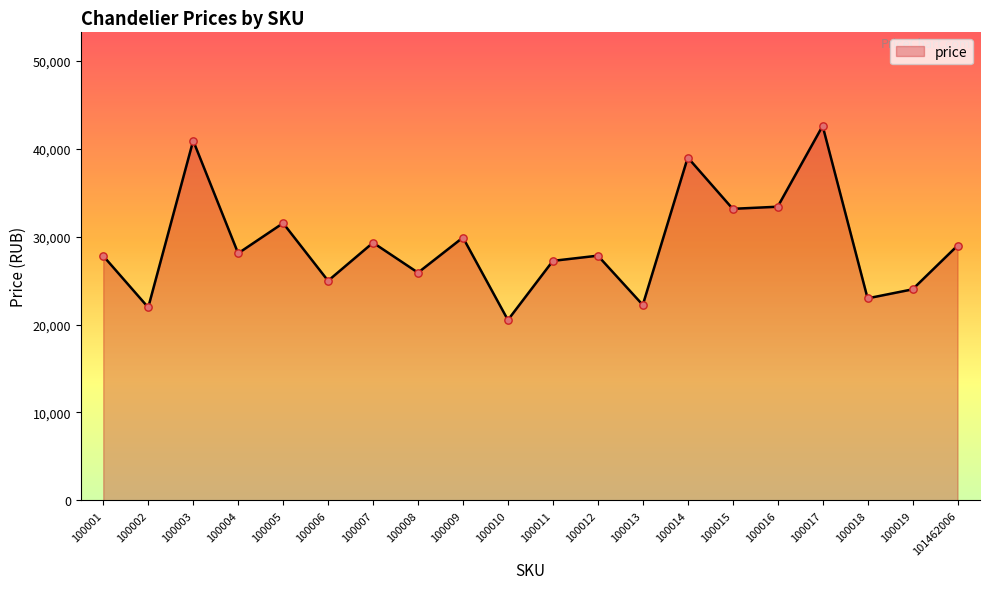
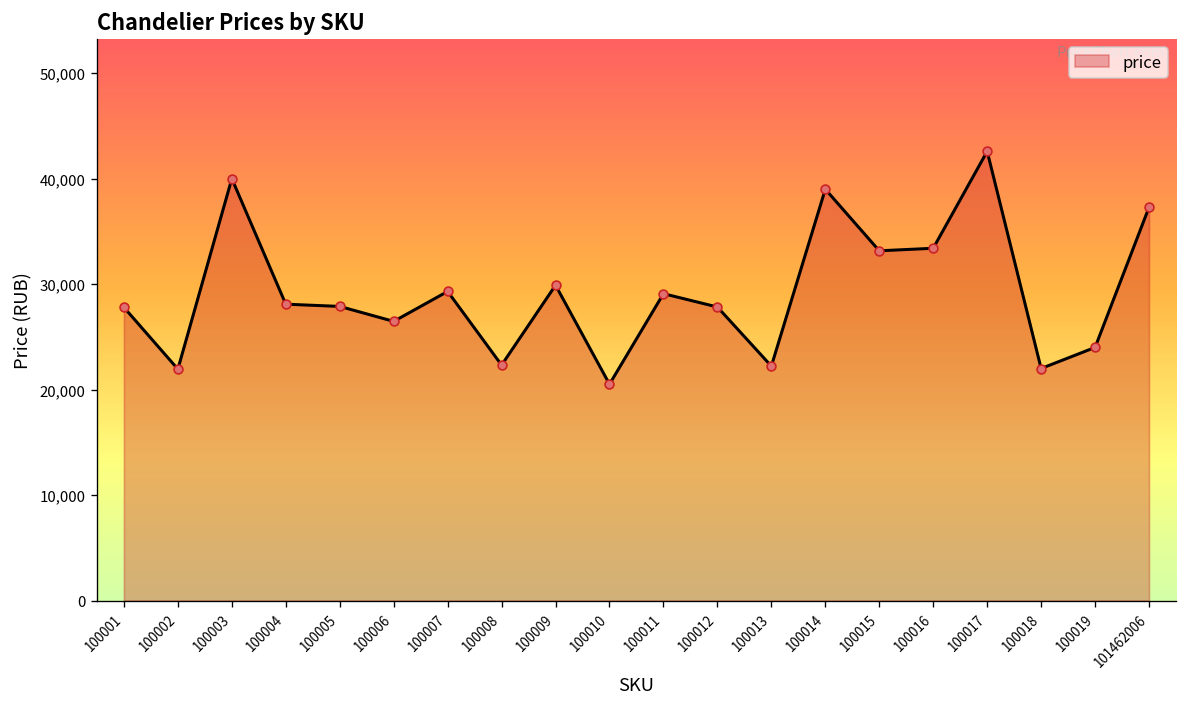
  {
    "100001": "28,000",
    "100002": "22,000",
-   "100003": "41,000",
+   "100003": "40,000",
    "100004": "28,000",
-   "100005": "32,000",
-   "100006": "25,000",
+   "100005": "28,000",
+   "100006": "26,000",
    "100007": "29,000",
-   "100008": "26,000",
+   "100008": "22,000",
    "100009": "30,000",
    "100010": "21,000",
-   "100011": "27,000",
+   "100011": "29,000",
    "100012": "28,000",
    "100013": "22,000",
    "100014": "39,000",
    "100015": "33,000",
    "100016": "33,000",
    "100017": "43,000",
-   "100018": "23,000",
+   "100018": "22,000",
    "100019": "24,000",
-   "101462006": "29,000"
+   "101462006": "37,000"
  }
